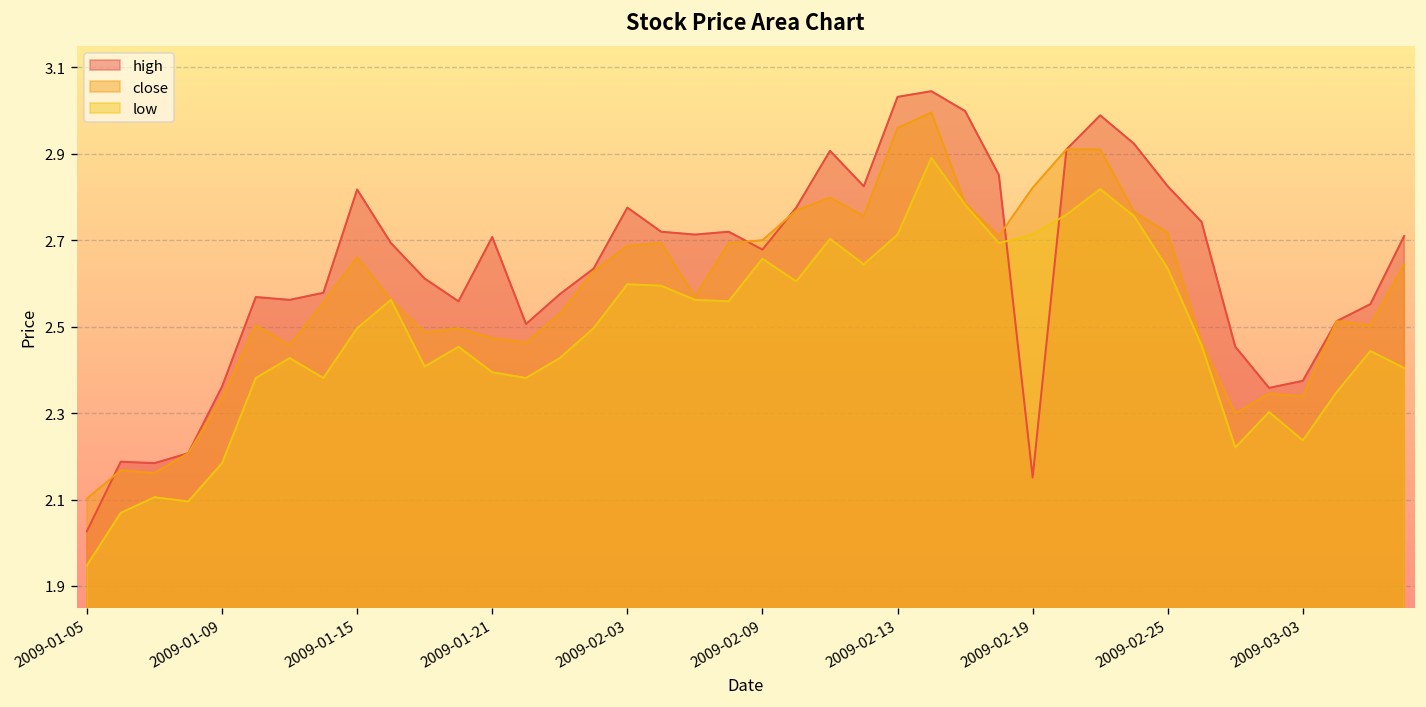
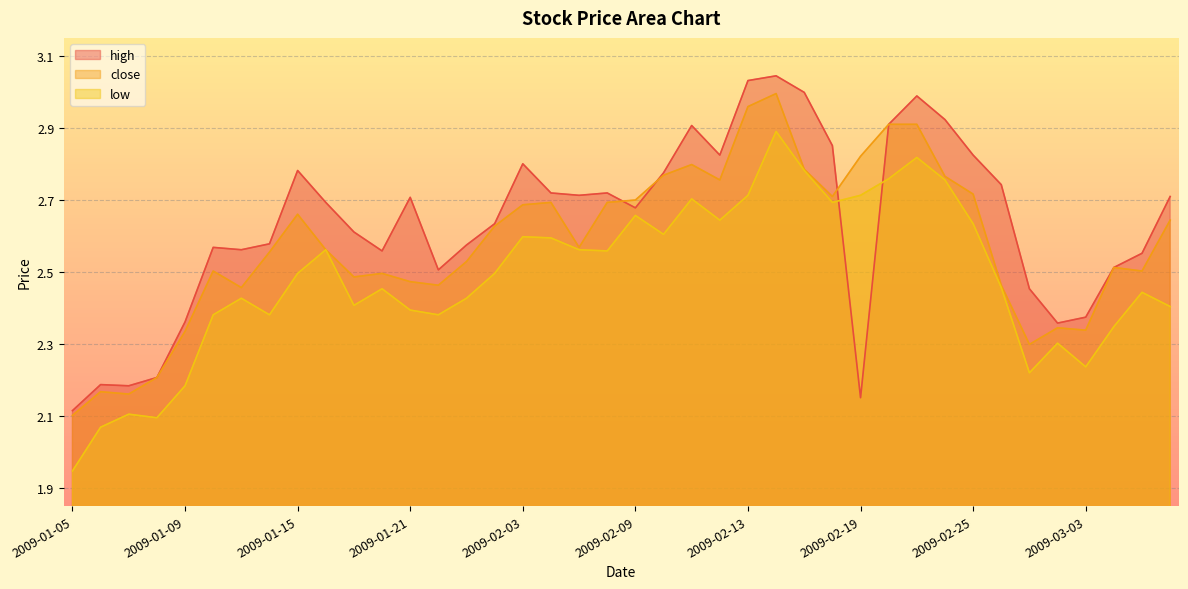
  {
    "high": {
-     "2009-01-05": 2.03,
+     "2009-01-05": 2.12,
      "2009-01-09": 2.36,
-     "2009-01-15": 2.82,
+     "2009-01-15": 2.78,
      "2009-01-21": 2.71,
-     "2009-02-03": 2.78,
+     "2009-02-03": 2.80,
      "2009-02-09": 2.68,
      "2009-02-13": 3.03,
      "2009-02-19": 2.15,
      "2009-02-25": 2.82,
      "2009-03-03": 2.37
    }
  }
